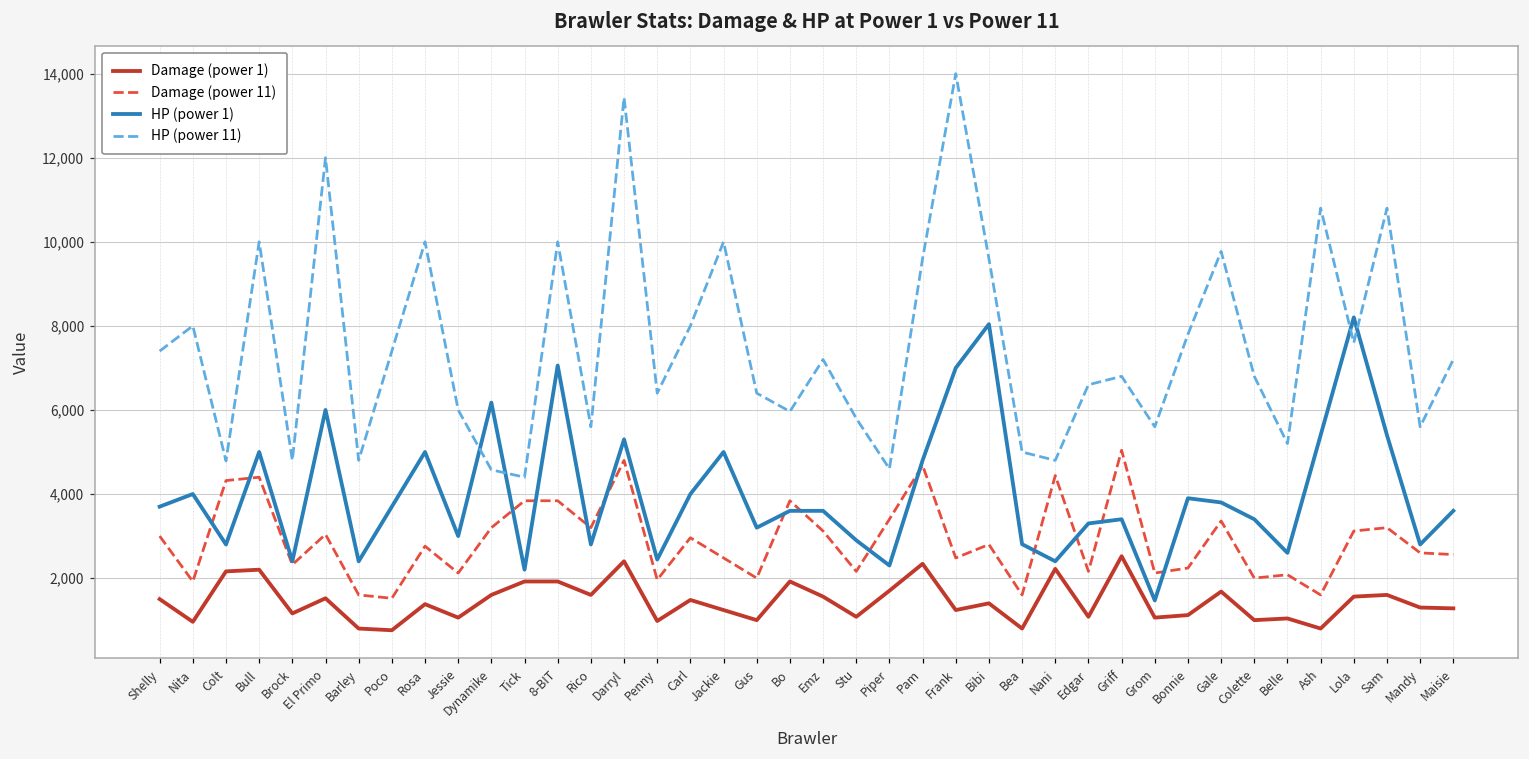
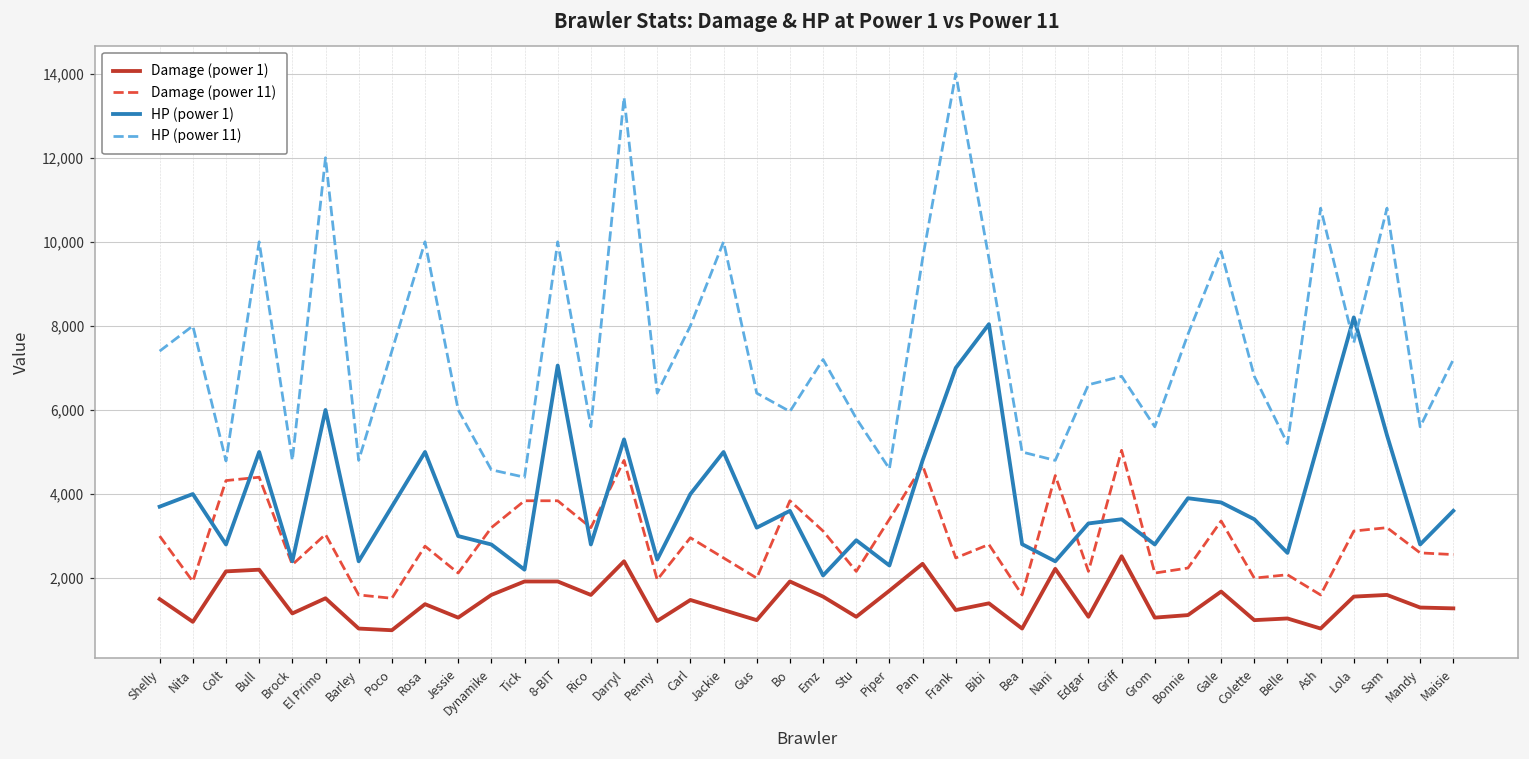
  {
    "HP (power 1)": {
      "Shelly": "3,700",
      "Nita": "4,000",
      "Colt": "2,800",
      "Bull": "5,000",
      "Brock": "2,400",
      "El Primo": "6,000",
      "Barley": "2,400",
      "Poco": "3,700",
      "Rosa": "5,000",
      "Jessie": "3,000",
-     "Dynamike": "6,200",
+     "Dynamike": "2,800",
      "Tick": "2,200",
      "8-BIT": "7,100",
      "Rico": "2,800",
      "Darryl": "5,300",
      "Penny": "2,400",
      "Carl": "4,000",
      "Jackie": "5,000",
      "Gus": "3,200",
      "Bo": "3,600",
-     "Emz": "3,600",
+     "Emz": "2,100",
      "Stu": "2,900",
      "Piper": "2,300",
      "Pam": "4,800",
      "Frank": "7,000",
      "Bibi": "8,000",
      "Bea": "2,800",
      "Nani": "2,400",
      "Edgar": "3,300",
      "Griff": "3,400",
-     "Grom": "1,500",
+     "Grom": "2,800",
      "Bonnie": "3,900",
      "Gale": "3,800",
      "Colette": "3,400",
      "Belle": "2,600",
      "Ash": "5,400",
      "Lola": "8,200",
      "Sam": "5,400",
      "Mandy": "2,800",
      "Maisie": "3,600"
    },
    "HP (power 11)": {
      "Shelly": "7,400",
      "Nita": "8,000",
      "Colt": "4,800",
      "Bull": "10,000",
      "Brock": "4,800",
      "El Primo": "12,000",
      "Barley": "4,800",
      "Poco": "7,400",
      "Rosa": "10,000",
      "Jessie": "6,000",
      "Dynamike": "4,600",
      "Tick": "4,400",
      "8-BIT": "10,000",
      "Rico": "5,600",
      "Darryl": "13,400",
      "Penny": "6,400",
      "Carl": "8,000",
      "Jackie": "10,000",
      "Gus": "6,400",
      "Bo": "6,000",
      "Emz": "7,200",
      "Stu": "5,800",
      "Piper": "4,600",
      "Pam": "9,600",
      "Frank": "14,000",
      "Bibi": "9,600",
      "Bea": "5,000",
      "Nani": "4,800",
      "Edgar": "6,600",
      "Griff": "6,800",
      "Grom": "5,600",
      "Bonnie": "7,800",
      "Gale": "9,800",
      "Colette": "6,800",
      "Belle": "5,200",
      "Ash": "10,800",
      "Lola": "7,600",
      "Sam": "10,800",
      "Mandy": "5,600",
      "Maisie": "7,200"
    }
  }
